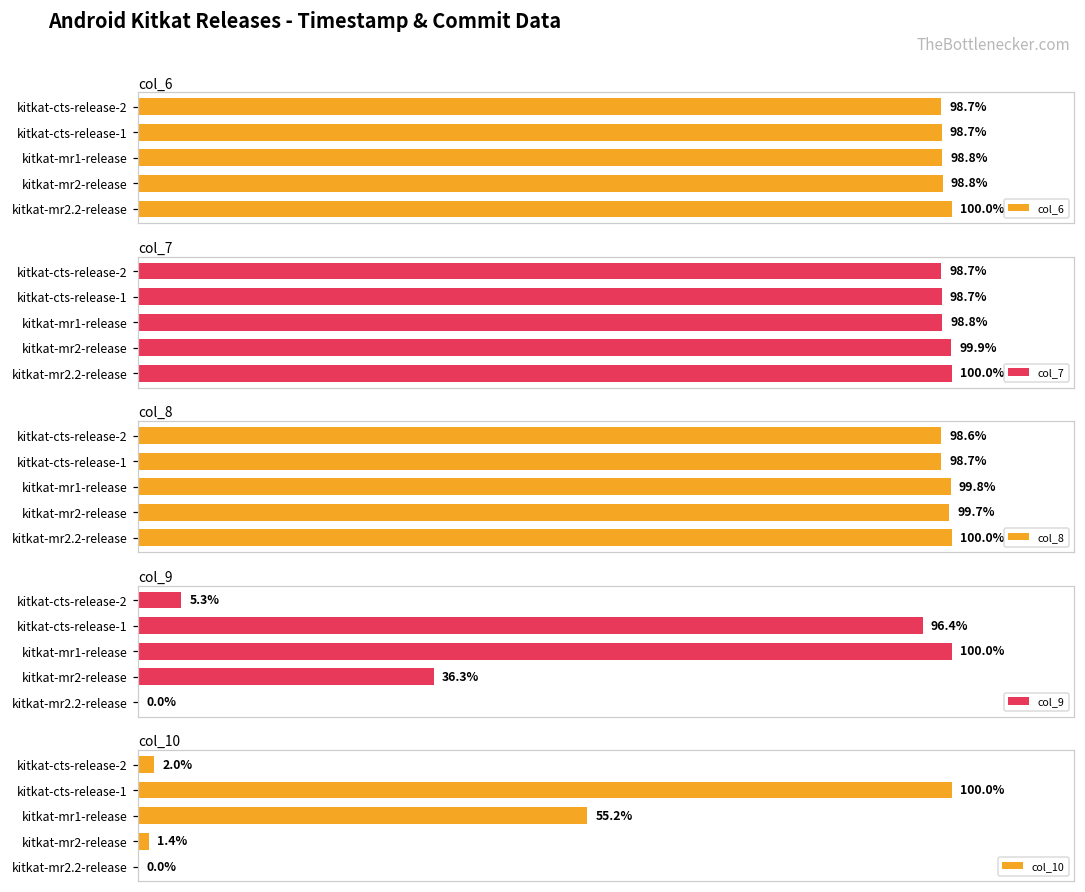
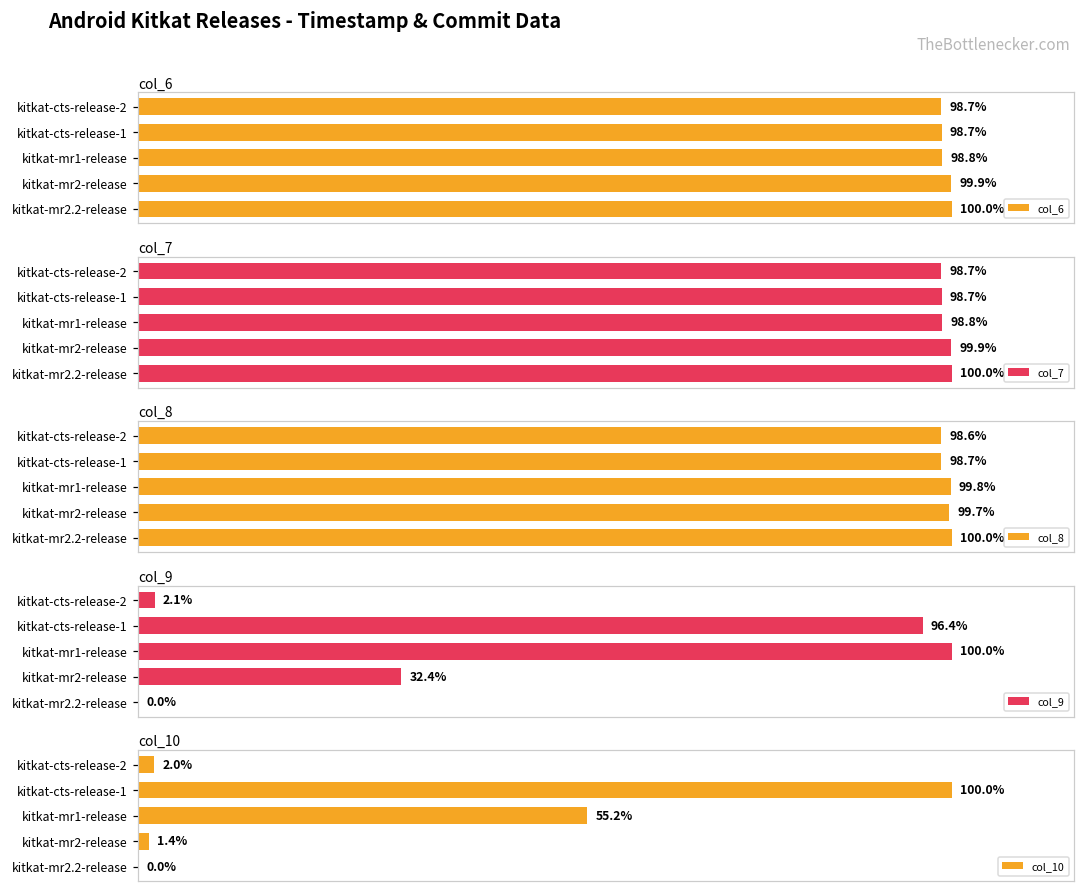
  {
    "col_6": {
      "kitkat-cts-release-2": "98.7%",
      "kitkat-cts-release-1": "98.7%",
      "kitkat-mr1-release": "98.8%",
-     "kitkat-mr2-release": "98.8%"
+     "kitkat-mr2-release": "99.9%"
    },
    "col_7": {
      "kitkat-cts-release-2": "98.7%",
      "kitkat-cts-release-1": "98.7%",
      "kitkat-mr1-release": "98.8%",
      "kitkat-mr2-release": "99.9%"
    },
    "col_8": {
      "kitkat-cts-release-2": "98.6%",
      "kitkat-cts-release-1": "98.7%",
      "kitkat-mr1-release": "99.8%",
      "kitkat-mr2-release": "99.7%"
    },
    "col_9": {
-     "kitkat-cts-release-2": "5.3%",
+     "kitkat-cts-release-2": "2.1%",
      "kitkat-cts-release-1": "96.4%",
      "kitkat-mr1-release": "100.0%",
-     "kitkat-mr2-release": "36.3%",
+     "kitkat-mr2-release": "32.4%",
      "kitkat-mr2.2-release": "0.0%"
    },
    "col_10": {
      "kitkat-cts-release-2": "2.0%",
      "kitkat-cts-release-1": "100.0%",
      "kitkat-mr1-release": "55.2%",
      "kitkat-mr2-release": "1.4%",
      "kitkat-mr2.2-release": "0.0%"
    }
  }
